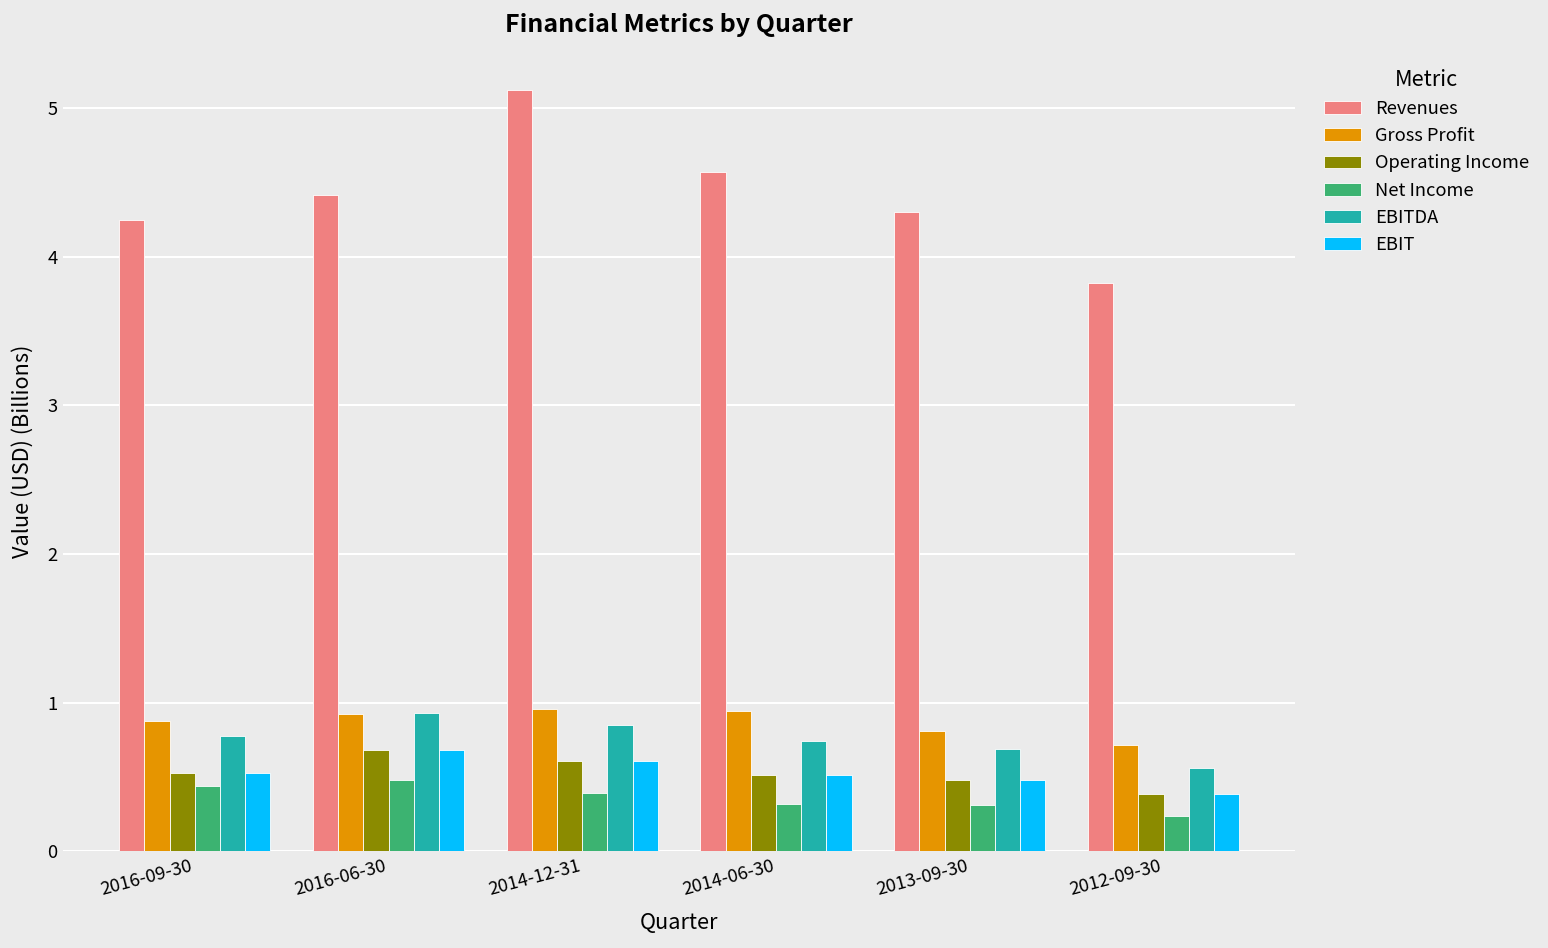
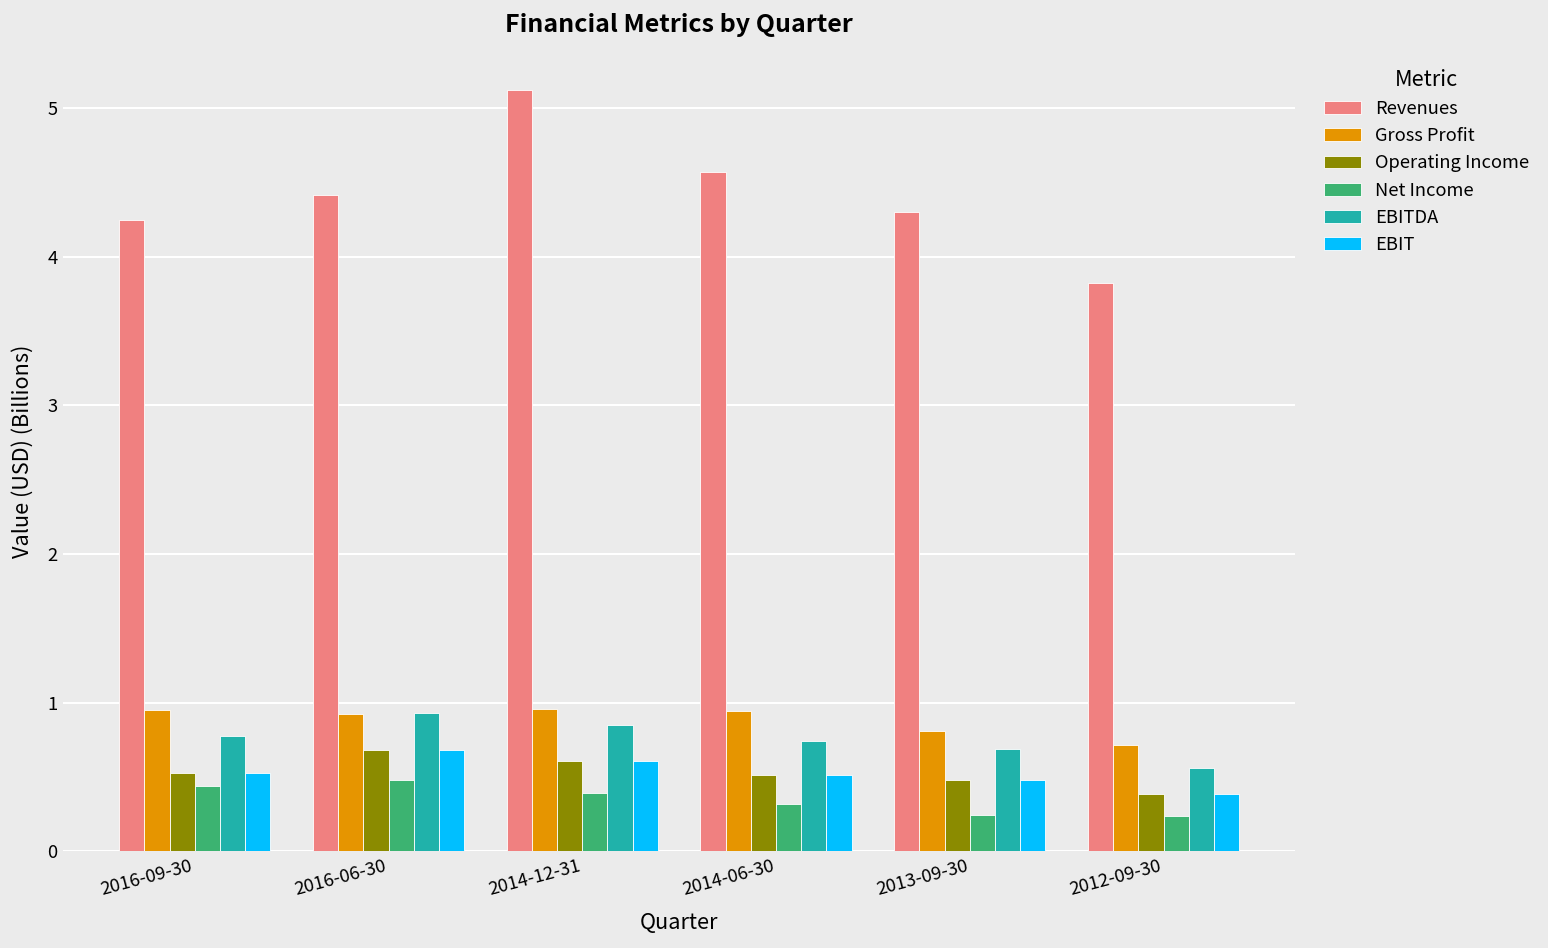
  {
    "Revenues": {
      "2016-09-30": 4.25,
      "2016-06-30": 4.41,
      "2014-12-31": 5.12,
      "2014-06-30": 4.57,
      "2013-09-30": 4.30,
      "2012-09-30": 3.82
    },
    "Gross Profit": {
-     "2016-09-30": 0.88,
+     "2016-09-30": 0.95,
      "2016-06-30": 0.92,
      "2014-12-31": 0.96,
      "2014-06-30": 0.94,
      "2013-09-30": 0.81,
      "2012-09-30": 0.71
    },
    "Operating Income": {
      "2016-09-30": 0.53,
      "2016-06-30": 0.68,
      "2014-12-31": 0.61,
      "2014-06-30": 0.51,
      "2013-09-30": 0.48,
      "2012-09-30": 0.38
    },
    "Net Income": {
      "2016-09-30": 0.44,
      "2016-06-30": 0.48,
      "2014-12-31": 0.39,
      "2014-06-30": 0.32,
-     "2013-09-30": 0.31,
+     "2013-09-30": 0.24,
      "2012-09-30": 0.23
    },
    "EBITDA": {
      "2016-09-30": 0.78,
      "2016-06-30": 0.93,
      "2014-12-31": 0.85,
      "2014-06-30": 0.74,
      "2013-09-30": 0.68,
      "2012-09-30": 0.56
    },
    "EBIT": {
      "2016-09-30": 0.53,
      "2016-06-30": 0.68,
      "2014-12-31": 0.61,
      "2014-06-30": 0.51,
      "2013-09-30": 0.48,
      "2012-09-30": 0.39
    }
  }
